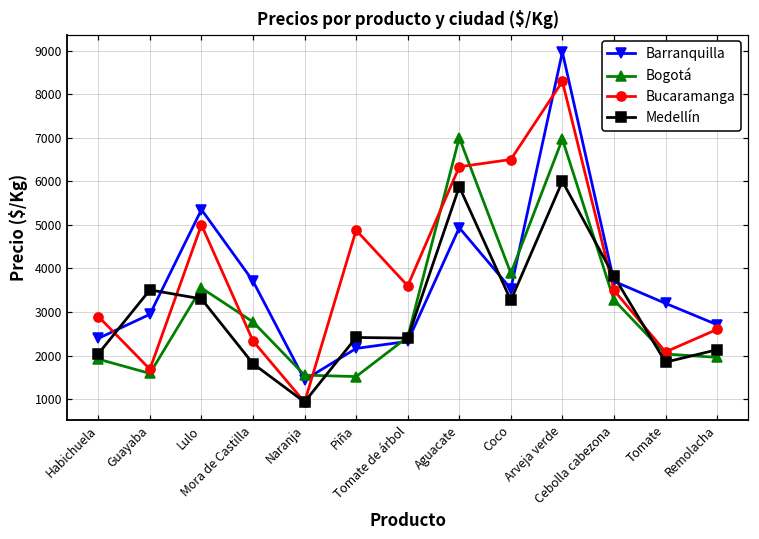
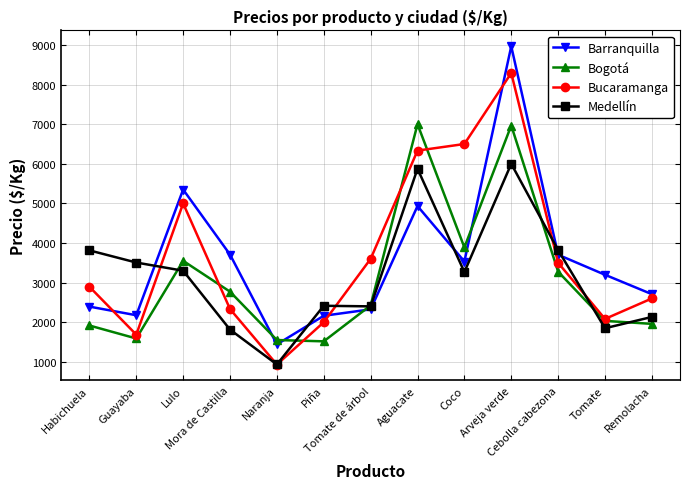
  {
    "Barranquilla": {
      "Habichuela": 2400,
-     "Guayaba": 2900,
+     "Guayaba": 2200,
      "Lulo": 5400,
      "Mora de Castilla": 3700,
      "Naranja": 1400,
      "Piña": 2200,
      "Tomate de árbol": 2300,
      "Aguacate": 4900,
      "Coco": 3500,
      "Arveja verde": 9000,
      "Cebolla cabezona": 3700,
      "Tomate": 3200,
      "Remolacha": 2700
    },
    "Bogotá": {
      "Habichuela": 1900,
      "Guayaba": 1600,
      "Lulo": 3600,
      "Mora de Castilla": 2800,
      "Naranja": 1600,
      "Piña": 1500,
      "Aguacate": 7000,
      "Coco": 3900,
      "Arveja verde": 7000,
      "Cebolla cabezona": 3300,
      "Remolacha": 2000
    },
    "Bucaramanga": {
      "Habichuela": 2900,
      "Guayaba": 1700,
      "Lulo": 5000,
      "Mora de Castilla": 2300,
-     "Piña": 4900,
+     "Piña": 2000,
      "Tomate de árbol": 3600,
      "Aguacate": 6300,
      "Coco": 6500,
      "Arveja verde": 8300,
      "Cebolla cabezona": 3500,
      "Remolacha": 2600
    },
    "Medellín": {
-     "Habichuela": 2000,
+     "Habichuela": 3800,
      "Guayaba": 3500,
      "Lulo": 3300,
      "Mora de Castilla": 1800,
      "Piña": 2400,
      "Aguacate": 5900,
      "Coco": 3300,
      "Arveja verde": 6000,
      "Cebolla cabezona": 3800,
      "Tomate": 1800,
      "Remolacha": 2100
    }
  }
